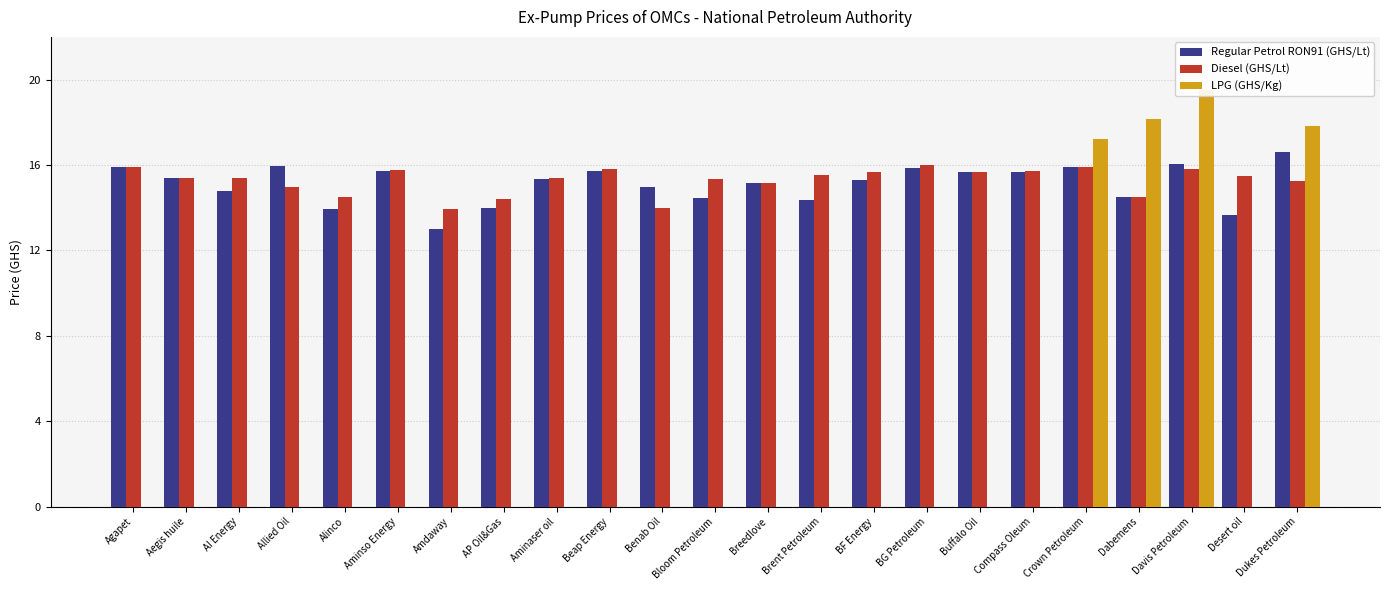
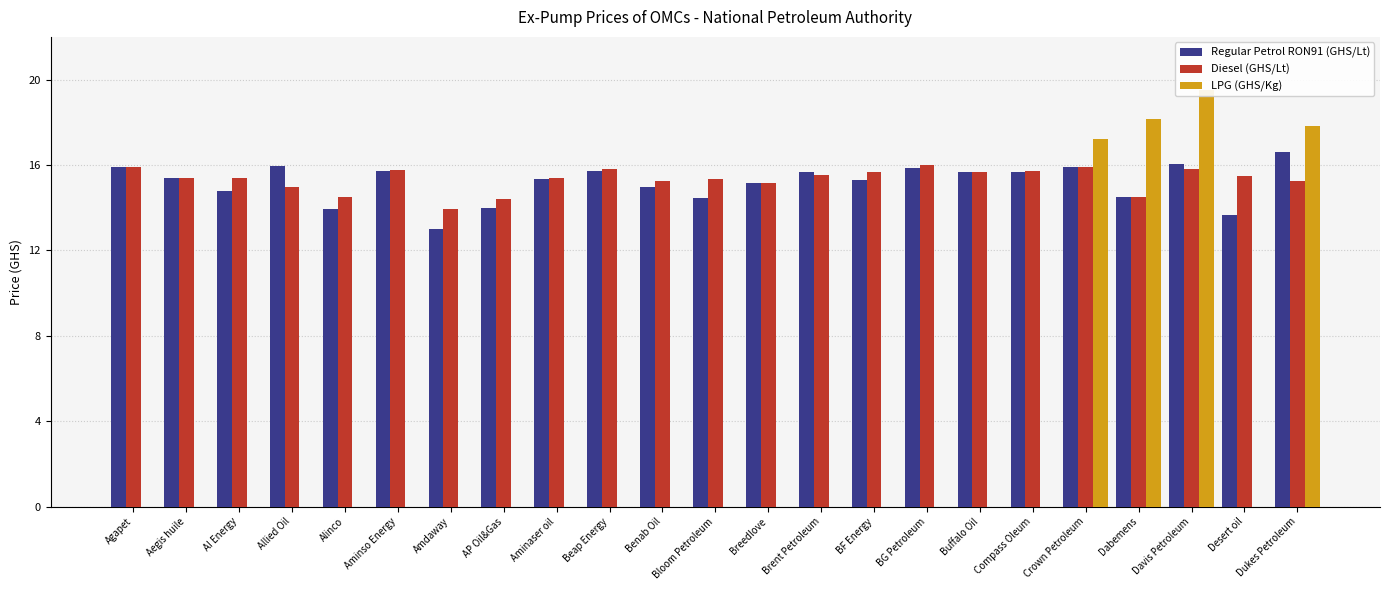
  {
    "Regular Petrol RON91 (GHS/Lt)": {
      "Agapet": 15.9,
      "Aegis huile": 15.4,
      "AI Energy": 14.8,
      "Allied Oil": 15.9,
      "Alinco": 13.9,
      "Aminso Energy": 15.7,
      "Amdaway": 13.0,
      "AP Oil&Gas": 14.0,
      "Aminaser oil": 15.4,
      "Beap Energy": 15.7,
      "Benab Oil": 15.0,
      "Bloom Petroleum": 14.5,
      "Breedlove": 15.2,
-     "Brent Petroleum": 14.4,
+     "Brent Petroleum": 15.7,
      "BF Energy": 15.3,
      "BG Petroleum": 15.8,
      "Buffalo Oil": 15.7,
      "Compass Oleum": 15.7,
      "Crown Petroleum": 15.9,
      "Dabemens": 14.5,
      "Davis Petroleum": 16.1,
      "Desert oil": 13.7,
      "Dukes Petroleum": 16.6
    },
    "Diesel (GHS/Lt)": {
      "Agapet": 15.9,
      "Aegis huile": 15.4,
      "AI Energy": 15.4,
      "Allied Oil": 15.0,
      "Alinco": 14.5,
      "Aminso Energy": 15.8,
      "Amdaway": 13.9,
      "AP Oil&Gas": 14.4,
      "Aminaser oil": 15.4,
      "Beap Energy": 15.8,
-     "Benab Oil": 14.0,
+     "Benab Oil": 15.3,
      "Bloom Petroleum": 15.4,
      "Breedlove": 15.2,
      "Brent Petroleum": 15.5,
      "BF Energy": 15.7,
      "BG Petroleum": 16.0,
      "Buffalo Oil": 15.7,
      "Compass Oleum": 15.7,
      "Crown Petroleum": 15.9,
      "Dabemens": 14.5,
      "Davis Petroleum": 15.8,
      "Desert oil": 15.5,
      "Dukes Petroleum": 15.3
    },
    "LPG (GHS/Kg)": {
      "Agapet": 0.0,
      "Aegis huile": 0.0,
      "AI Energy": 0.0,
      "Allied Oil": 0.0,
      "Alinco": 0.0,
      "Aminso Energy": 0.0,
      "Amdaway": 0.0,
      "AP Oil&Gas": 0.0,
      "Aminaser oil": 0.0,
      "Beap Energy": 0.0,
      "Benab Oil": 0.0,
      "Bloom Petroleum": 0.0,
      "Breedlove": 0.0,
      "Brent Petroleum": 0.0,
      "BF Energy": 0.0,
      "BG Petroleum": 0.0,
      "Buffalo Oil": 0.0,
      "Compass Oleum": 0.0,
      "Crown Petroleum": 17.2,
      "Dabemens": 18.2,
      "Desert oil": 0.0,
      "Dukes Petroleum": 17.8
    }
  }
